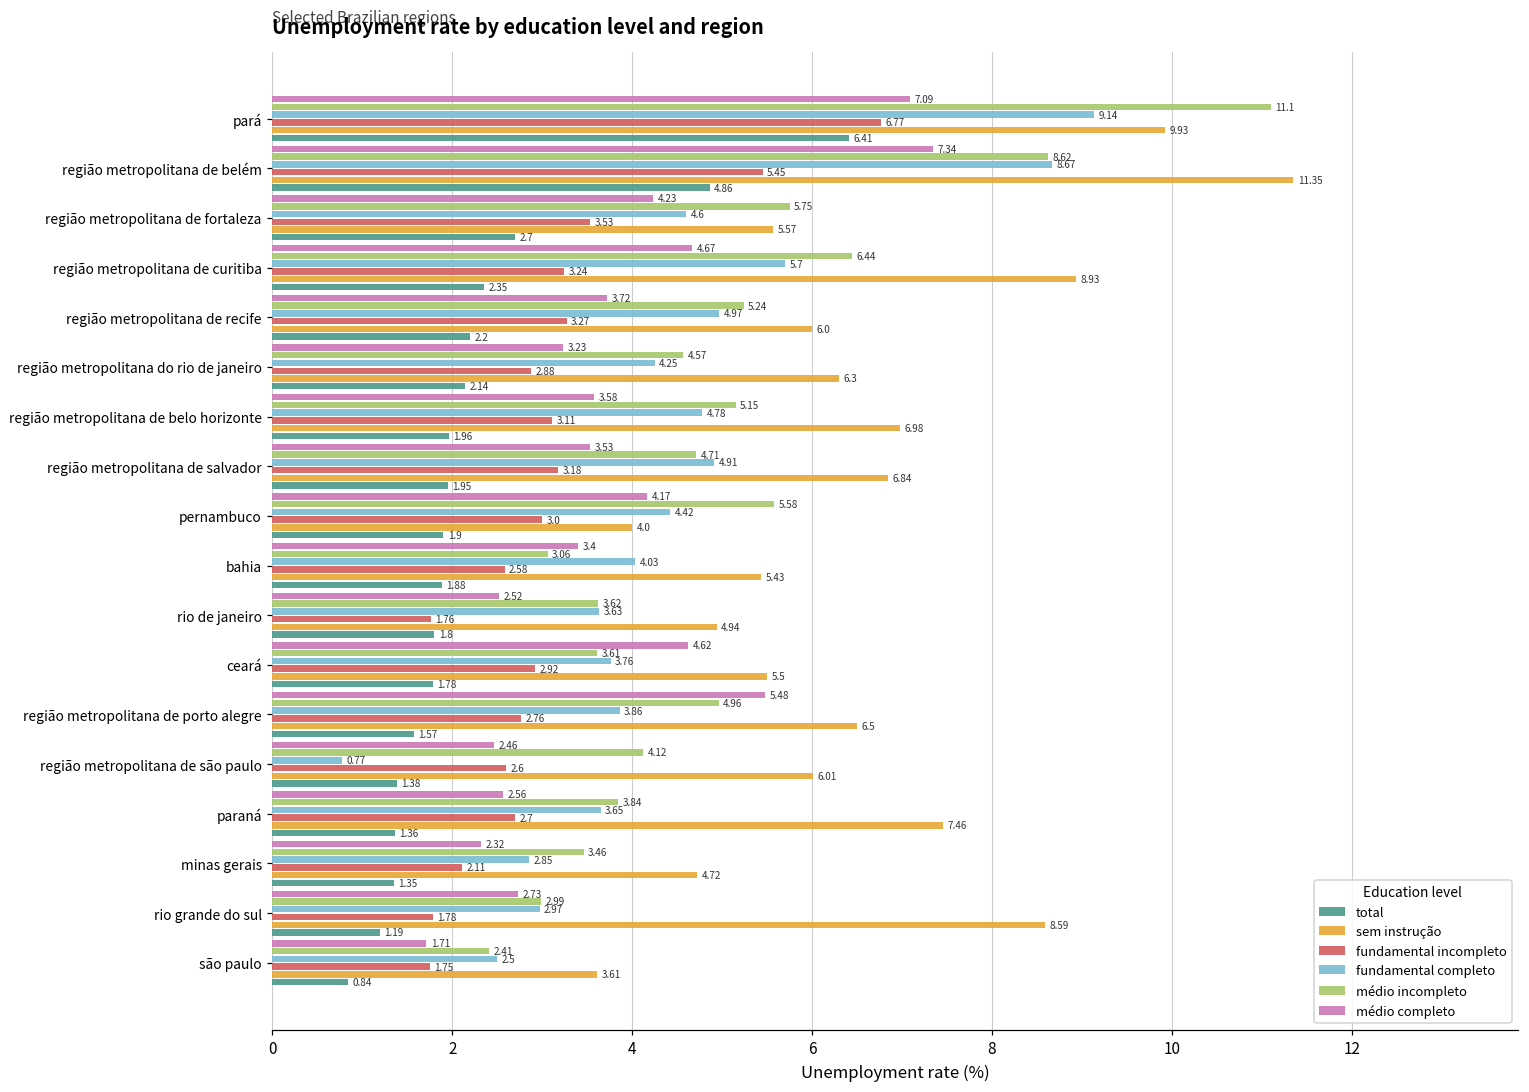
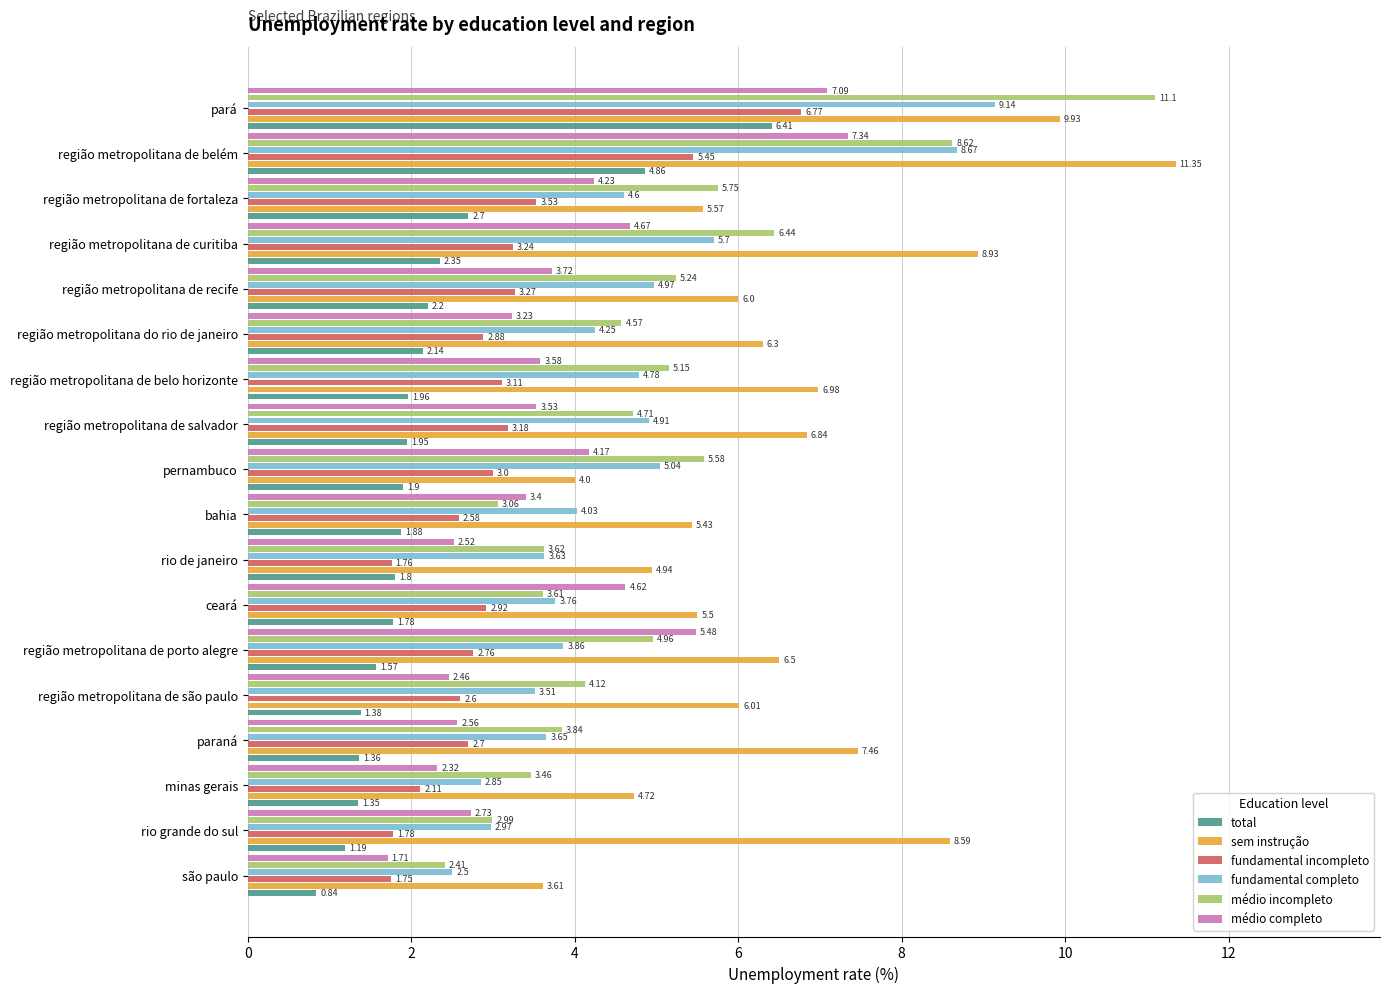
  {
    "total": {
      "pará": 6.41,
      "região metropolitana de belém": 4.86,
      "região metropolitana de fortaleza": 2.7,
      "região metropolitana de curitiba": 2.35,
      "região metropolitana de recife": 2.2,
      "região metropolitana do rio de janeiro": 2.14,
      "região metropolitana de belo horizonte": 1.96,
      "região metropolitana de salvador": 1.95,
      "pernambuco": 1.9,
      "bahia": 1.88,
      "rio de janeiro": 1.8,
      "ceará": 1.78,
      "região metropolitana de porto alegre": 1.57,
      "região metropolitana de são paulo": 1.38,
      "paraná": 1.36,
      "minas gerais": 1.35,
      "rio grande do sul": 1.19,
      "são paulo": 0.84
    },
    "sem instrução": {
      "pará": 9.93,
      "região metropolitana de belém": 11.35,
      "região metropolitana de fortaleza": 5.57,
      "região metropolitana de curitiba": 8.93,
      "região metropolitana de recife": 6.0,
      "região metropolitana do rio de janeiro": 6.3,
      "região metropolitana de belo horizonte": 6.98,
      "região metropolitana de salvador": 6.84,
      "pernambuco": 4.0,
      "bahia": 5.43,
      "rio de janeiro": 4.94,
      "ceará": 5.5,
      "região metropolitana de porto alegre": 6.5,
      "região metropolitana de são paulo": 6.01,
      "paraná": 7.46,
      "minas gerais": 4.72,
      "rio grande do sul": 8.59,
      "são paulo": 3.61
    },
    "fundamental incompleto": {
      "pará": 6.77,
      "região metropolitana de belém": 5.45,
      "região metropolitana de fortaleza": 3.53,
      "região metropolitana de curitiba": 3.24,
      "região metropolitana de recife": 3.27,
      "região metropolitana do rio de janeiro": 2.88,
      "região metropolitana de belo horizonte": 3.11,
      "região metropolitana de salvador": 3.18,
      "pernambuco": 3.0,
      "bahia": 2.58,
      "rio de janeiro": 1.76,
      "ceará": 2.92,
      "região metropolitana de porto alegre": 2.76,
      "região metropolitana de são paulo": 2.6,
      "paraná": 2.7,
      "minas gerais": 2.11,
      "rio grande do sul": 1.78,
      "são paulo": 1.75
    },
    "fundamental completo": {
      "pará": 9.14,
      "região metropolitana de fortaleza": 4.6,
      "região metropolitana de curitiba": 5.7,
      "região metropolitana de recife": 4.97,
      "região metropolitana do rio de janeiro": 4.25,
      "região metropolitana de belo horizonte": 4.78,
      "região metropolitana de salvador": 4.91,
-     "pernambuco": 4.42,
+     "pernambuco": 5.04,
      "bahia": 4.03,
      "ceará": 3.76,
      "região metropolitana de porto alegre": 3.86,
-     "região metropolitana de são paulo": 0.77,
+     "região metropolitana de são paulo": 3.51,
      "paraná": 3.65,
      "minas gerais": 2.85
    },
    "médio incompleto": {
      "pará": 11.1,
      "região metropolitana de fortaleza": 5.75,
      "região metropolitana de curitiba": 6.44,
      "região metropolitana de recife": 5.24,
      "região metropolitana do rio de janeiro": 4.57,
      "região metropolitana de belo horizonte": 5.15,
      "região metropolitana de salvador": 4.71,
      "pernambuco": 5.58,
      "bahia": 3.06,
      "ceará": 3.61,
      "região metropolitana de porto alegre": 4.96,
      "região metropolitana de são paulo": 4.12,
      "paraná": 3.84,
      "minas gerais": 3.46,
      "são paulo": 2.41
    },
    "médio completo": {
      "pará": 7.09,
      "região metropolitana de belém": 7.34,
      "região metropolitana de fortaleza": 4.23,
      "região metropolitana de curitiba": 4.67,
      "região metropolitana de recife": 3.72,
      "região metropolitana do rio de janeiro": 3.23,
      "região metropolitana de belo horizonte": 3.58,
      "região metropolitana de salvador": 3.53,
      "pernambuco": 4.17,
      "bahia": 3.4,
      "rio de janeiro": 2.52,
      "ceará": 4.62,
      "região metropolitana de porto alegre": 5.48,
      "região metropolitana de são paulo": 2.46,
      "paraná": 2.56,
      "minas gerais": 2.32,
      "rio grande do sul": 2.73,
      "são paulo": 1.71
    }
  }
